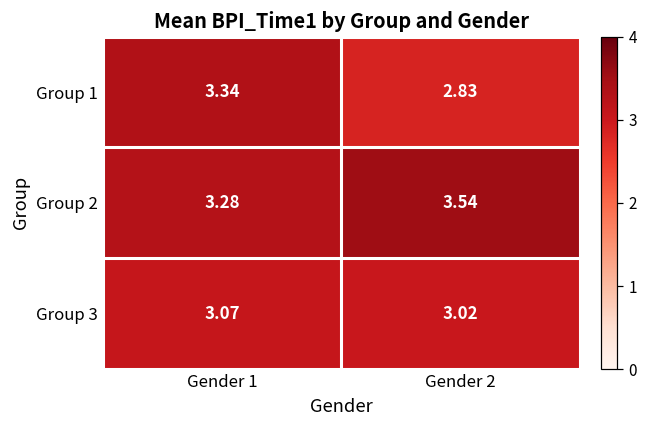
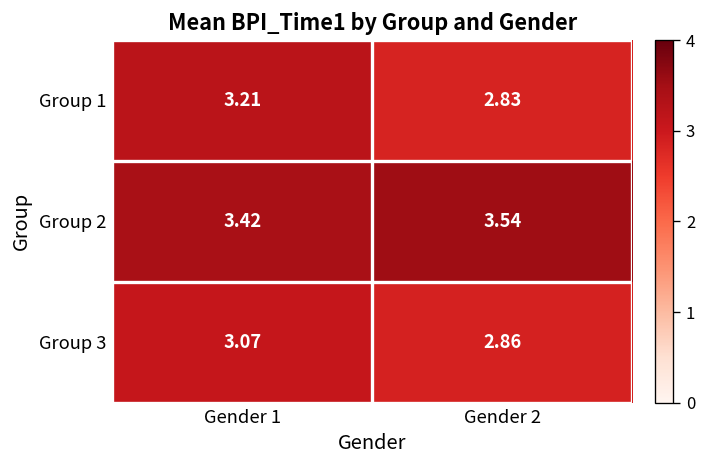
  {
    "Group 1": {
-     "Gender 1": 3.34,
+     "Gender 1": 3.21,
      "Gender 2": 2.83
    },
    "Group 2": {
-     "Gender 1": 3.28,
+     "Gender 1": 3.42,
      "Gender 2": 3.54
    },
    "Group 3": {
      "Gender 1": 3.07,
-     "Gender 2": 3.02
+     "Gender 2": 2.86
    }
  }
